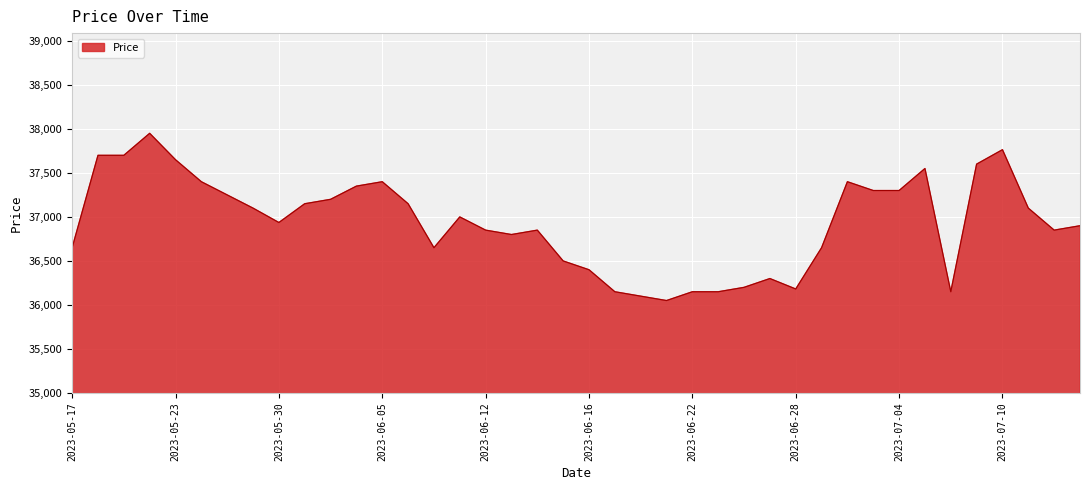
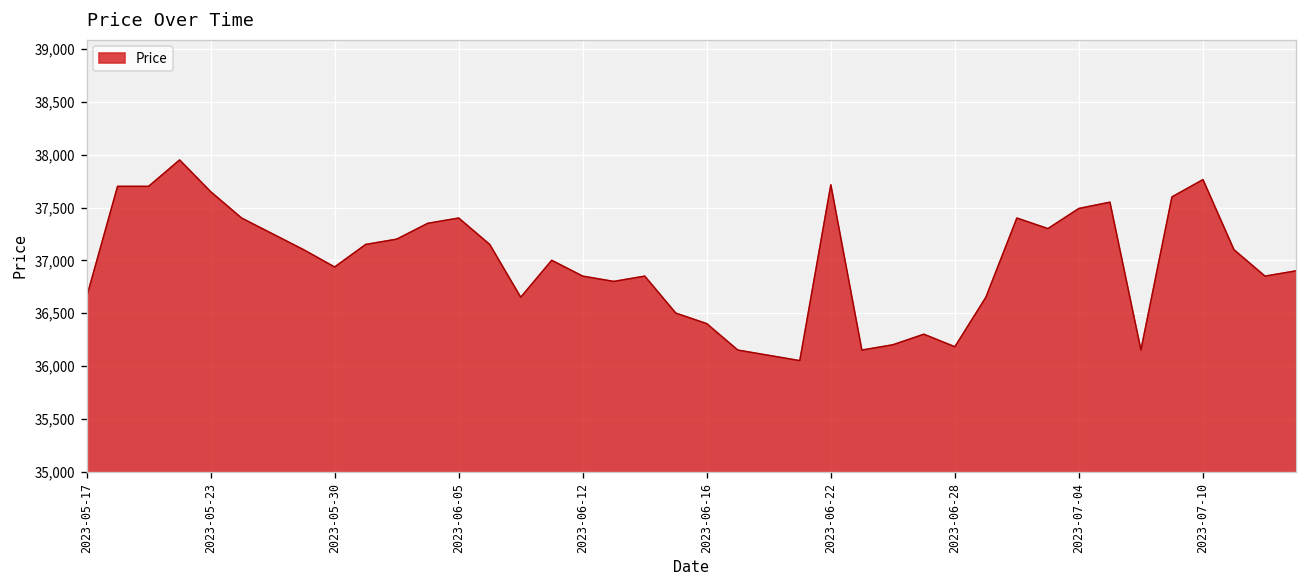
  {
    "2023-05-17": "36,700",
    "2023-05-23": "37,700",
    "2023-05-30": "36,900",
    "2023-06-05": "37,400",
    "2023-06-12": "36,900",
    "2023-06-16": "36,400",
-   "2023-06-22": "36,200",
+   "2023-06-22": "37,700",
    "2023-06-28": "36,200",
-   "2023-07-04": "37,300",
+   "2023-07-04": "37,500",
    "2023-07-10": "37,800"
  }
